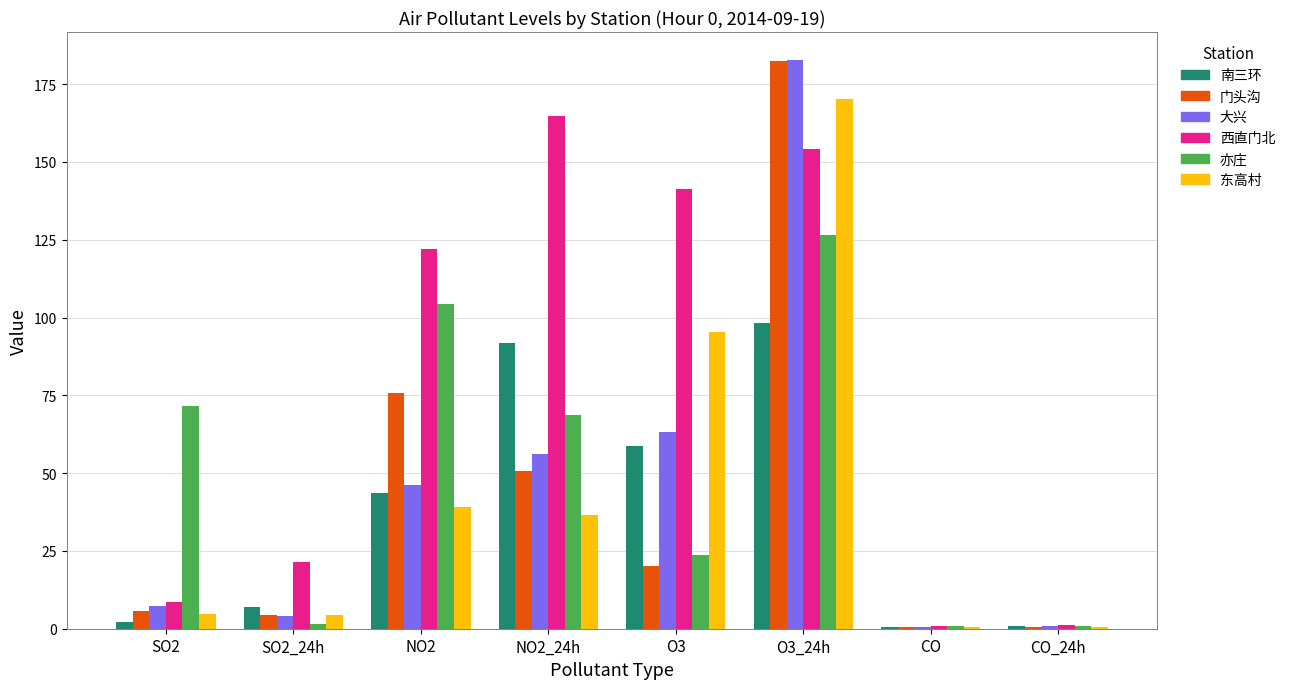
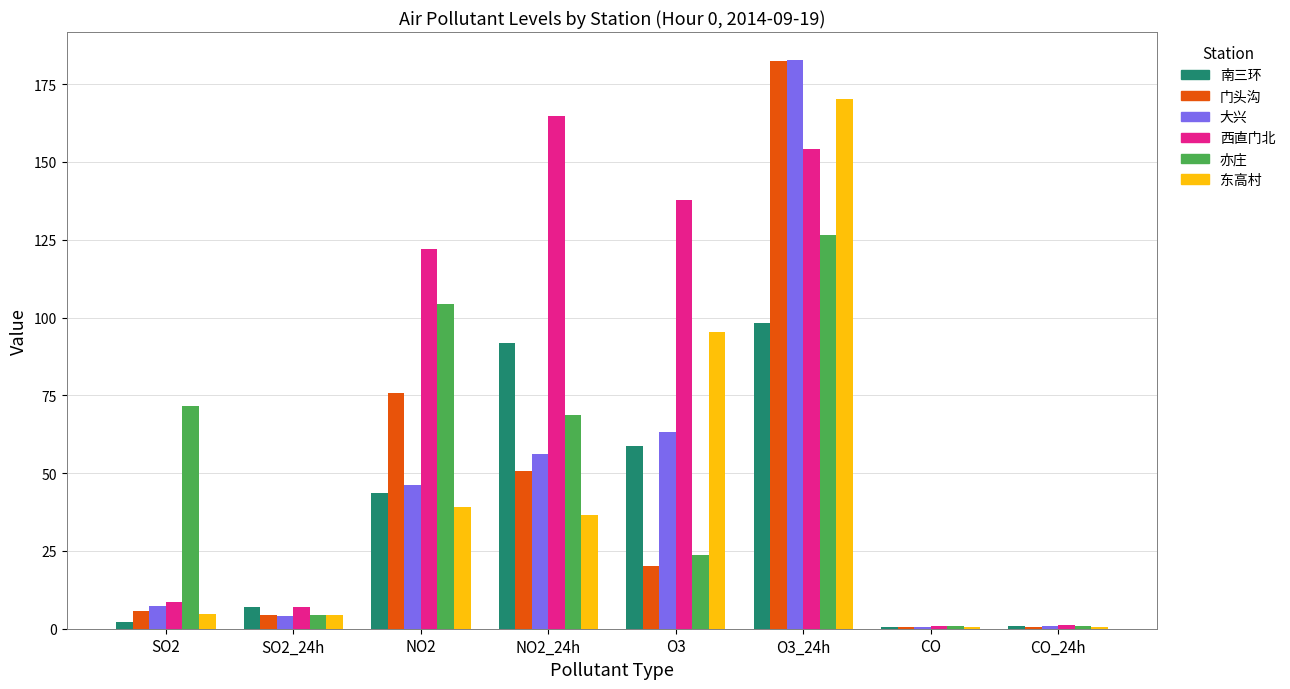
  {
    "南三环": {
      "SO2": 2,
      "SO2_24h": 7,
      "NO2": 44,
      "NO2_24h": 92,
      "O3": 59,
      "O3_24h": 98,
      "CO_24h": 1
    },
    "门头沟": {
      "SO2": 6,
      "SO2_24h": 4,
      "NO2": 76,
      "NO2_24h": 51,
      "O3": 20,
      "O3_24h": 183
    },
    "大兴": {
      "SO2": 7,
      "SO2_24h": 4,
      "NO2": 46,
      "NO2_24h": 56,
      "O3": 63,
      "O3_24h": 183,
      "CO_24h": 1
    },
    "西直门北": {
      "SO2": 9,
-     "SO2_24h": 22,
+     "SO2_24h": 7,
      "NO2": 122,
      "NO2_24h": 165,
-     "O3": 141,
+     "O3": 138,
      "O3_24h": 154,
      "CO_24h": 1
    },
    "亦庄": {
      "SO2": 72,
-     "SO2_24h": 1,
+     "SO2_24h": 5,
      "NO2": 104,
      "NO2_24h": 69,
      "O3": 24,
      "O3_24h": 127,
      "CO_24h": 1
    },
    "东高村": {
      "SO2": 5,
      "SO2_24h": 4,
      "NO2": 39,
      "NO2_24h": 37,
      "O3": 95,
      "O3_24h": 170
    }
  }
